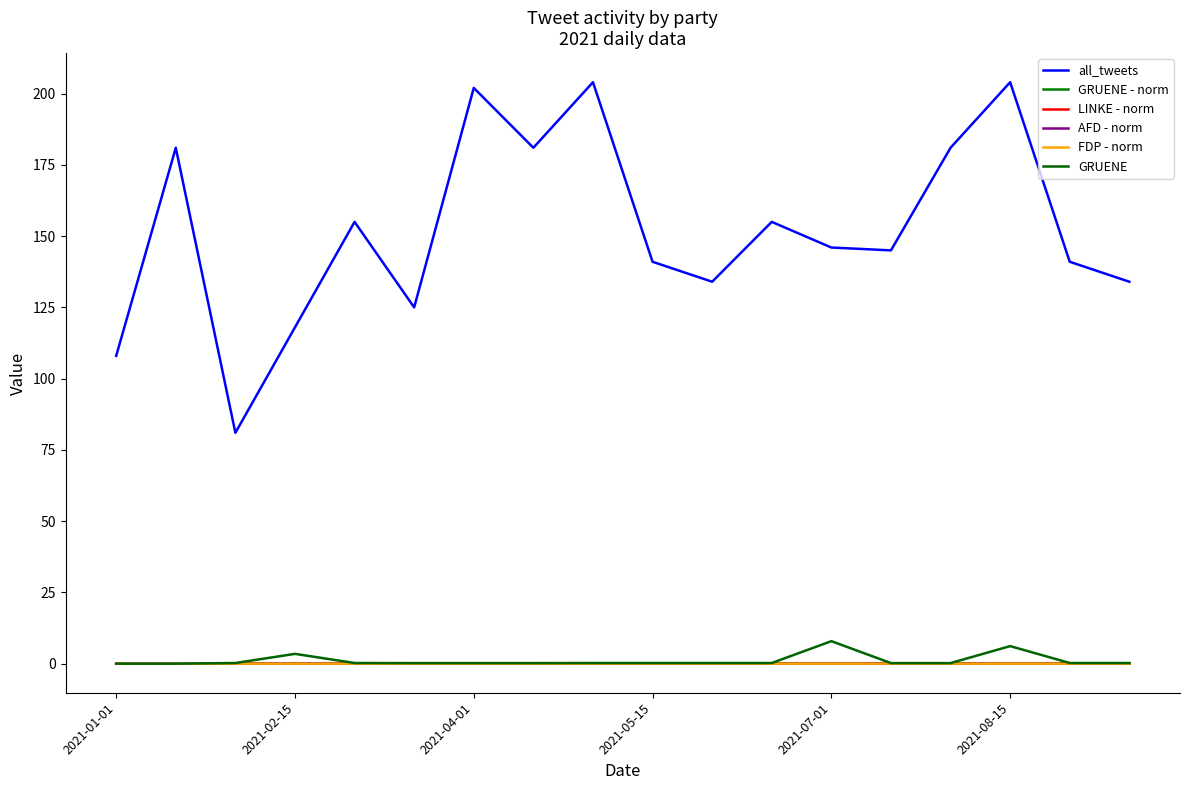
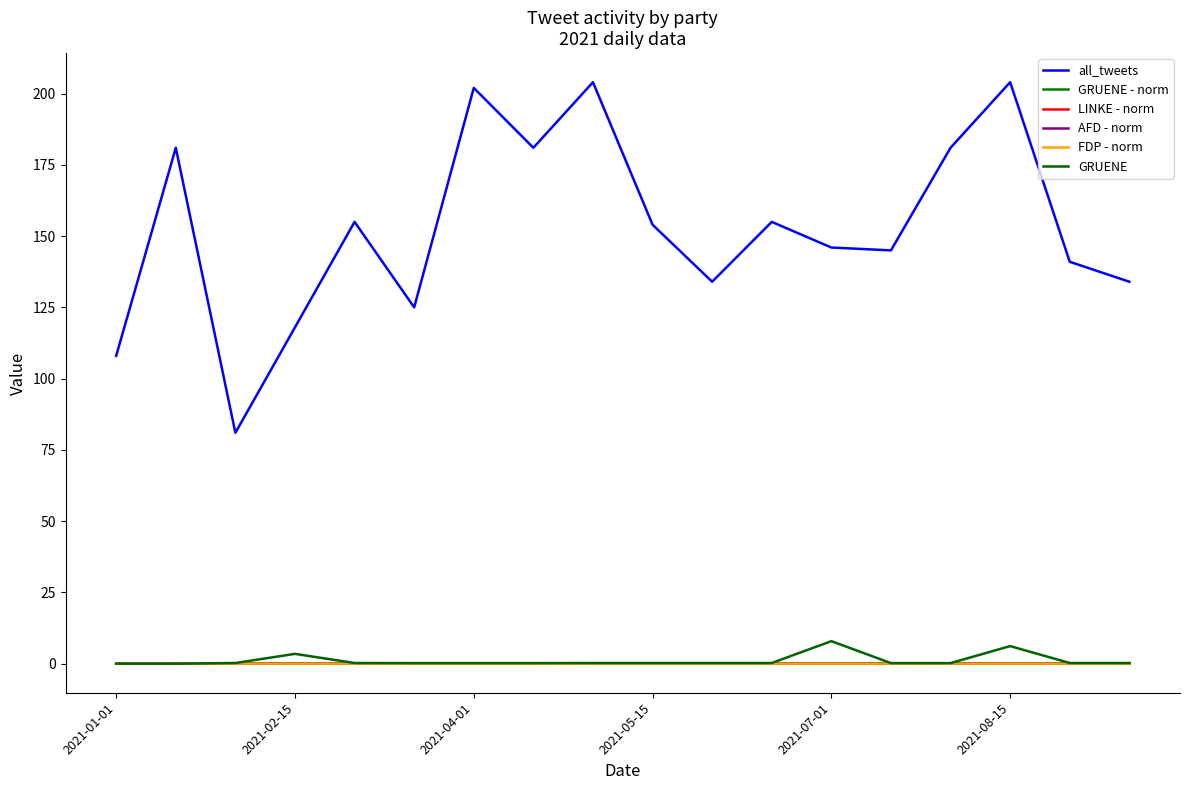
  {
    "all_tweets": {
      "2021-01-01": 108,
      "2021-02-15": 118,
      "2021-04-01": 202,
-     "2021-05-15": 141,
+     "2021-05-15": 154,
      "2021-07-01": 146,
      "2021-08-15": 204
    },
    "FDP - norm": {
      "2021-02-15": 0,
      "2021-07-01": 0,
      "2021-08-15": 0
    },
    "GRUENE": {
      "2021-02-15": 3,
      "2021-07-01": 8,
      "2021-08-15": 6
    }
  }
